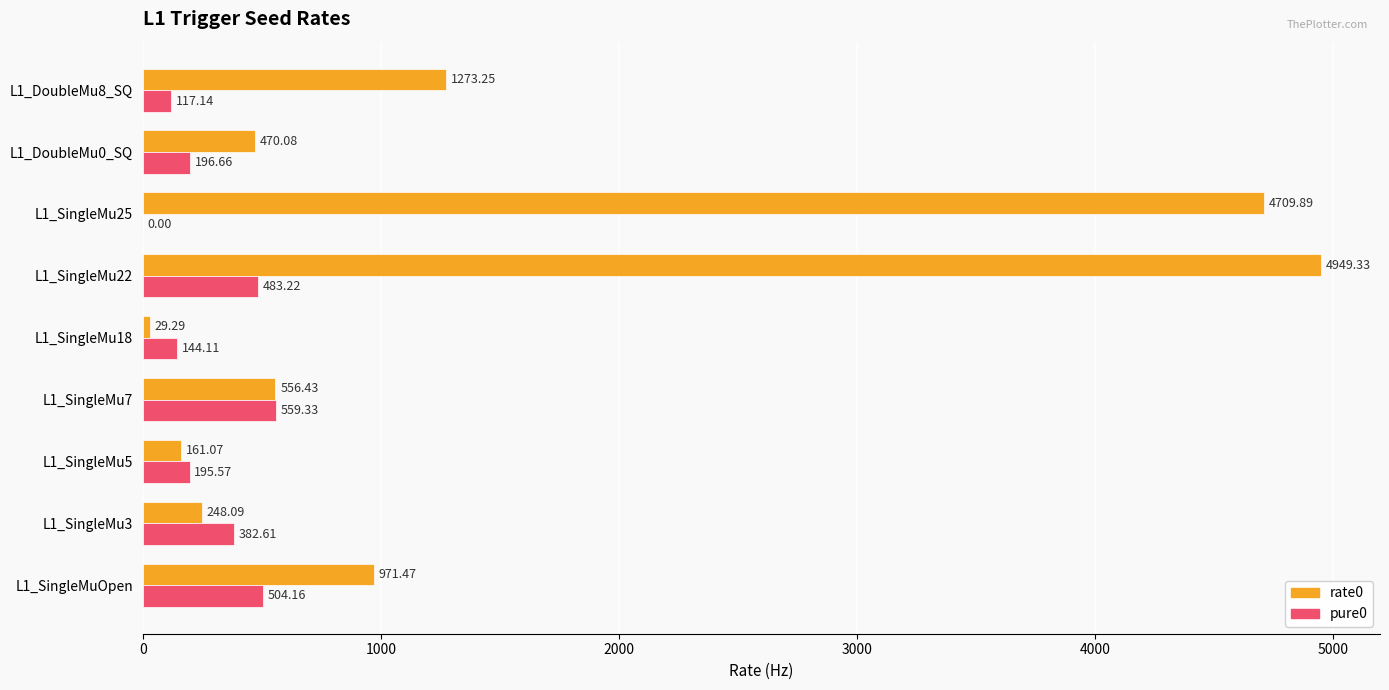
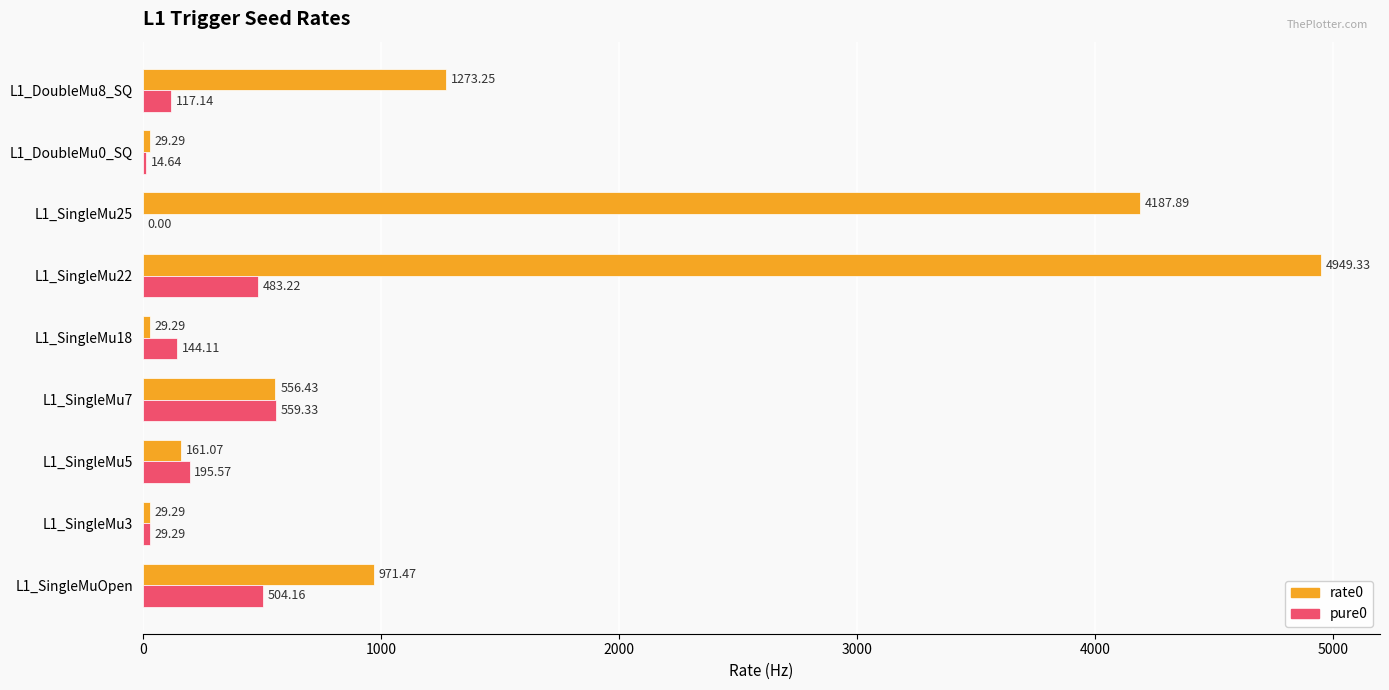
  {
    "rate0": {
      "L1_DoubleMu8_SQ": 1273.25,
-     "L1_DoubleMu0_SQ": 470.08,
-     "L1_SingleMu25": 4709.89,
+     "L1_DoubleMu0_SQ": 29.29,
+     "L1_SingleMu25": 4187.89,
      "L1_SingleMu22": 4949.33,
      "L1_SingleMu18": 29.29,
      "L1_SingleMu7": 556.43,
      "L1_SingleMu5": 161.07,
-     "L1_SingleMu3": 248.09,
+     "L1_SingleMu3": 29.29,
      "L1_SingleMuOpen": 971.47
    },
    "pure0": {
      "L1_DoubleMu8_SQ": 117.14,
-     "L1_DoubleMu0_SQ": 196.66,
+     "L1_DoubleMu0_SQ": 14.64,
      "L1_SingleMu25": 0.00,
      "L1_SingleMu22": 483.22,
      "L1_SingleMu18": 144.11,
      "L1_SingleMu7": 559.33,
      "L1_SingleMu5": 195.57,
-     "L1_SingleMu3": 382.61,
+     "L1_SingleMu3": 29.29,
      "L1_SingleMuOpen": 504.16
    }
  }
